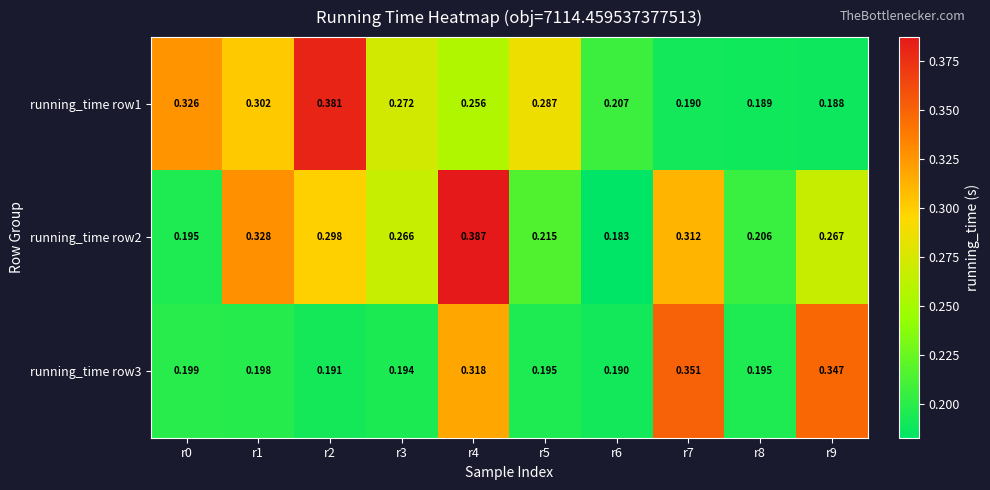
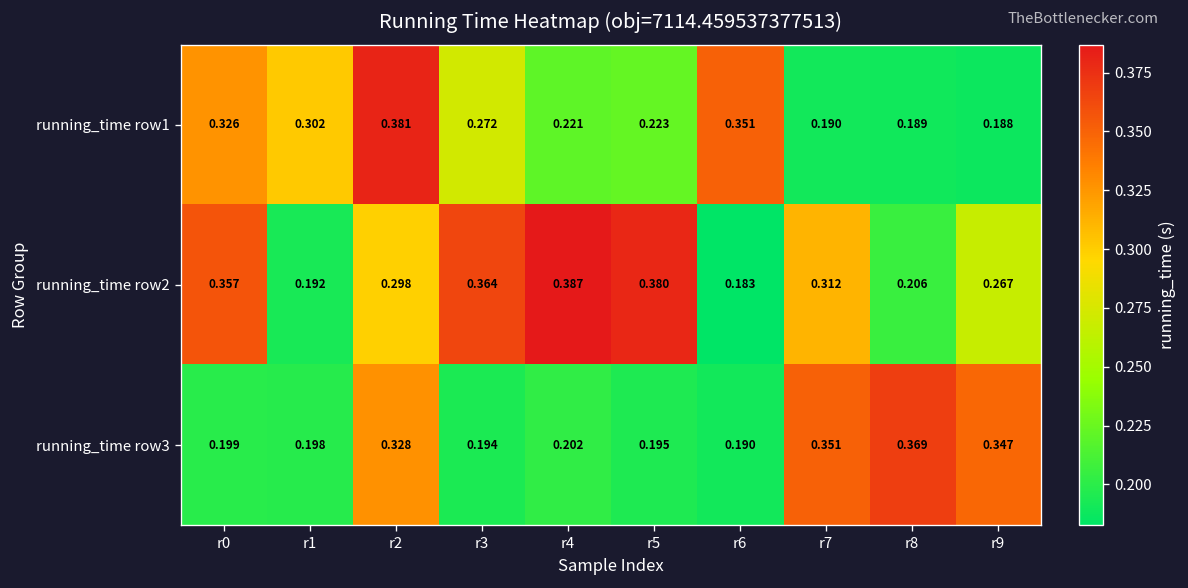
  {
    "running_time row1": {
      "r0": 0.326,
      "r1": 0.302,
      "r2": 0.381,
      "r3": 0.272,
-     "r4": 0.256,
-     "r5": 0.287,
-     "r6": 0.207,
+     "r4": 0.221,
+     "r5": 0.223,
+     "r6": 0.351,
      "r7": 0.190,
      "r8": 0.189,
      "r9": 0.188
    },
    "running_time row2": {
-     "r0": 0.195,
-     "r1": 0.328,
+     "r0": 0.357,
+     "r1": 0.192,
      "r2": 0.298,
-     "r3": 0.266,
+     "r3": 0.364,
      "r4": 0.387,
-     "r5": 0.215,
+     "r5": 0.380,
      "r6": 0.183,
      "r7": 0.312,
      "r8": 0.206,
      "r9": 0.267
    },
    "running_time row3": {
      "r0": 0.199,
      "r1": 0.198,
-     "r2": 0.191,
+     "r2": 0.328,
      "r3": 0.194,
-     "r4": 0.318,
+     "r4": 0.202,
      "r5": 0.195,
      "r6": 0.190,
      "r7": 0.351,
-     "r8": 0.195,
+     "r8": 0.369,
      "r9": 0.347
    }
  }
